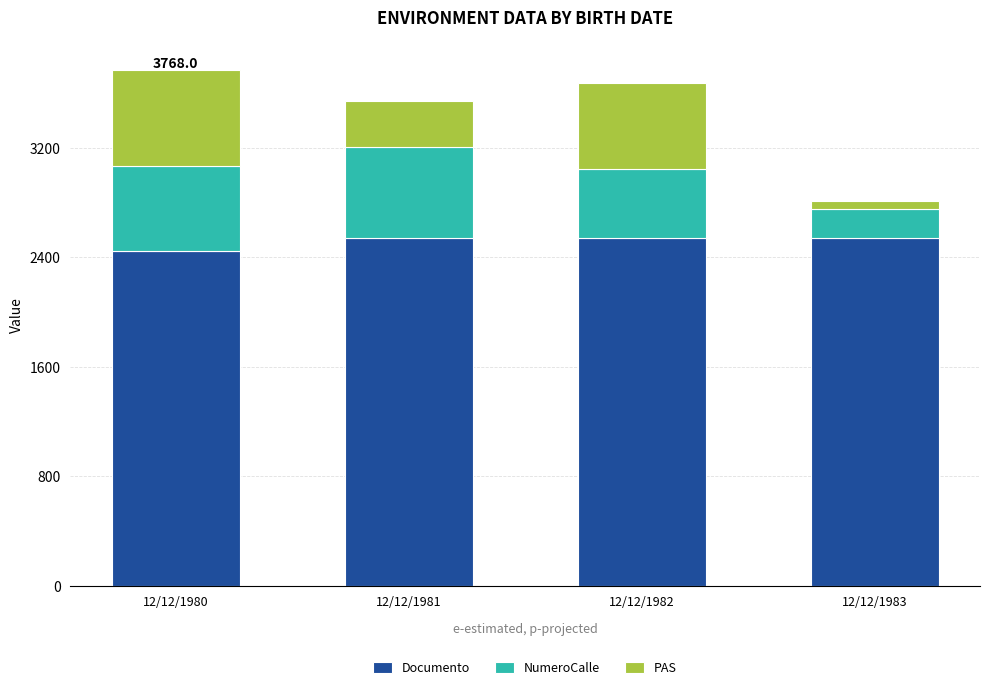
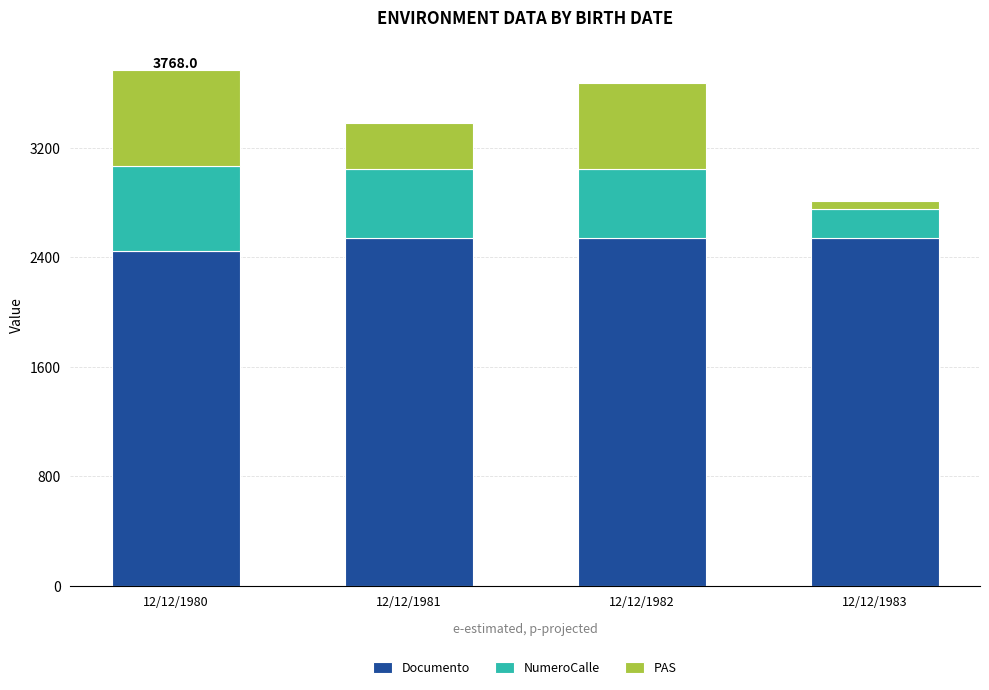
  {
    "Documento": {
      "12/12/1980": 2450,
      "12/12/1981": 2540,
      "12/12/1982": 2540,
      "12/12/1983": 2540
    },
    "NumeroCalle": {
      "12/12/1980": 620,
-     "12/12/1981": 670,
+     "12/12/1981": 500,
      "12/12/1982": 500,
      "12/12/1983": 210
    },
    "PAS": {
      "12/12/1981": 340,
      "12/12/1982": 630,
      "12/12/1983": 60
    }
  }
